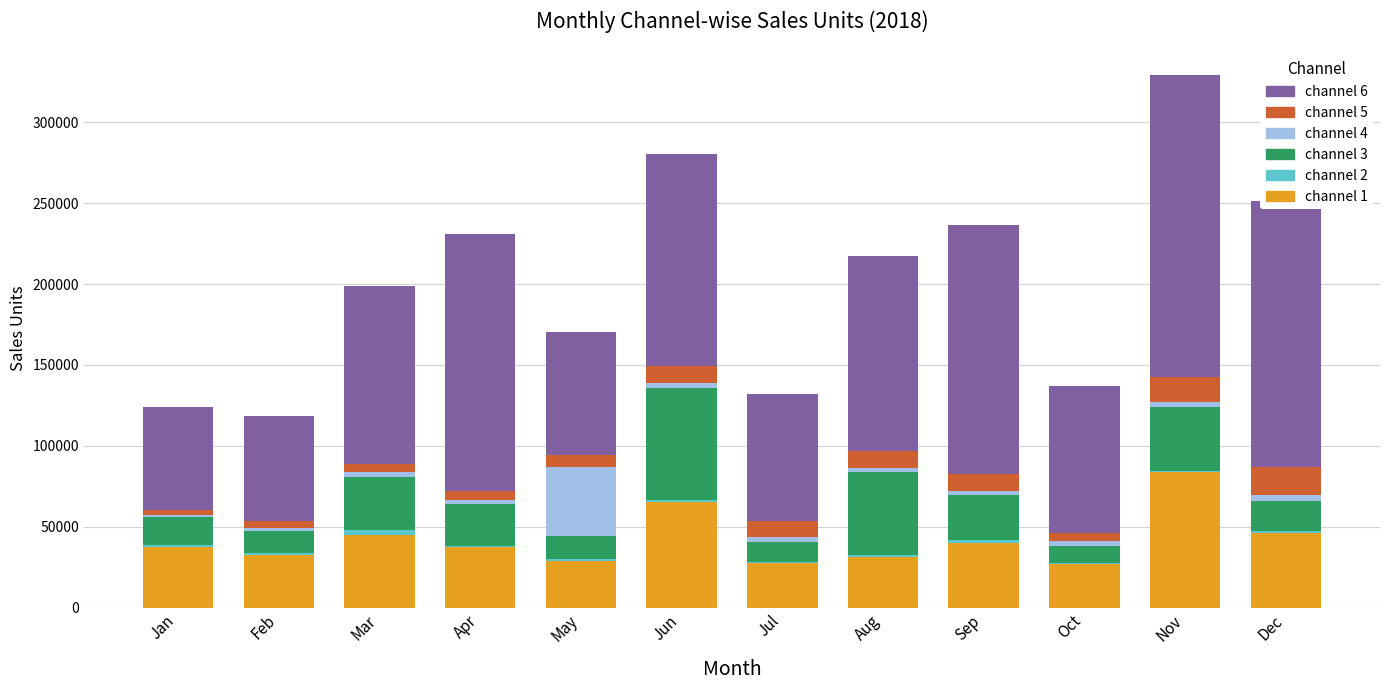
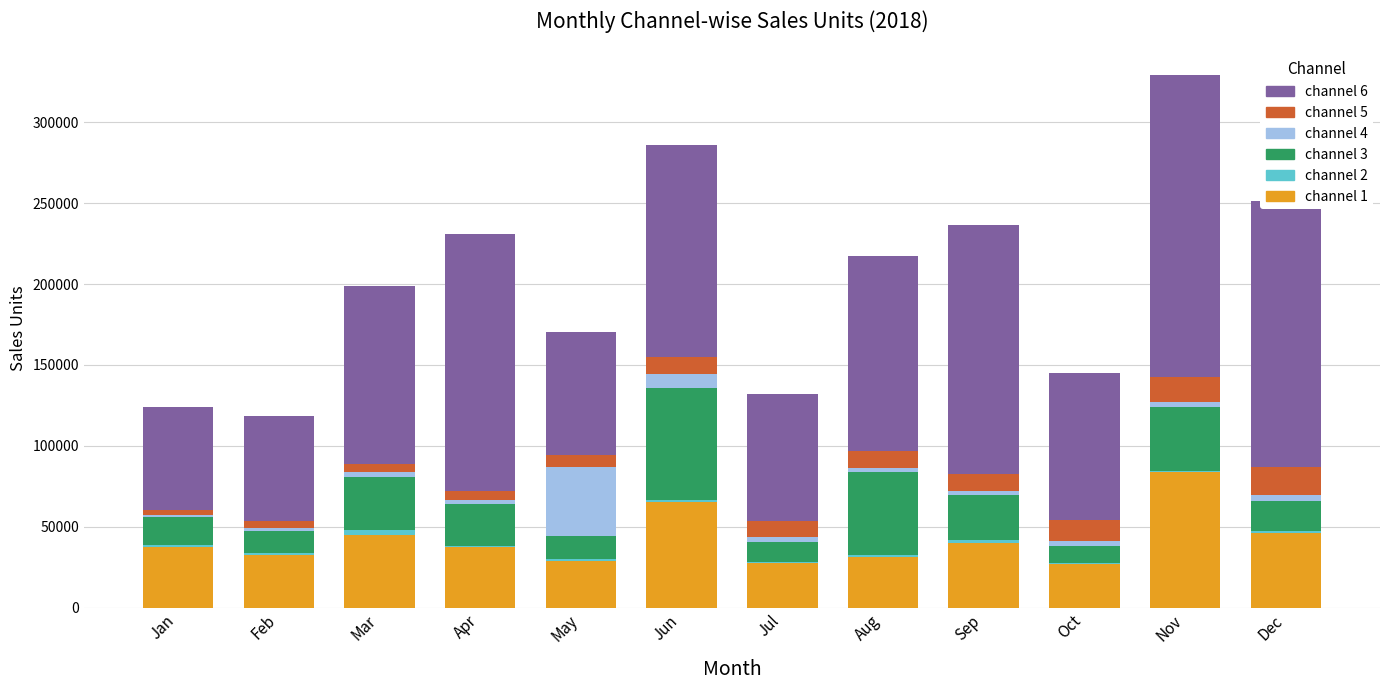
  {
    "channel 1": {
      "Jan": 38000,
      "Feb": 33000,
      "Mar": 45000,
      "Apr": 37000,
      "May": 29000,
      "Jun": 65000,
      "Jul": 28000,
      "Aug": 32000,
      "Sep": 40000,
      "Oct": 27000,
      "Nov": 84000,
      "Dec": 46000
    },
    "channel 2": {
      "Mar": 3000,
      "Sep": 2000
    },
    "channel 3": {
      "Jan": 17000,
      "Feb": 14000,
      "Mar": 33000,
      "Apr": 26000,
      "May": 14000,
      "Jun": 69000,
      "Jul": 12000,
      "Aug": 51000,
      "Sep": 28000,
      "Oct": 10000,
      "Nov": 39000,
      "Dec": 19000
    },
    "channel 4": {
      "Feb": 2000,
      "Mar": 3000,
      "Apr": 3000,
      "May": 43000,
-     "Jun": 3000,
+     "Jun": 9000,
      "Jul": 3000,
      "Aug": 3000,
      "Sep": 2000,
      "Oct": 3000,
      "Nov": 3000,
      "Dec": 3000
    },
    "channel 5": {
      "Jan": 3000,
      "Feb": 4000,
      "Mar": 5000,
      "Apr": 5000,
      "May": 7000,
      "Jun": 10000,
      "Jul": 9000,
      "Aug": 10000,
      "Sep": 10000,
-     "Oct": 5000,
+     "Oct": 13000,
      "Nov": 15000,
      "Dec": 17000
    },
    "channel 6": {
      "Jan": 63000,
      "Feb": 65000,
      "Mar": 110000,
      "Apr": 159000,
      "May": 76000,
      "Jun": 131000,
      "Jul": 79000,
      "Aug": 120000,
      "Sep": 154000,
      "Oct": 91000,
      "Nov": 187000
    }
  }
